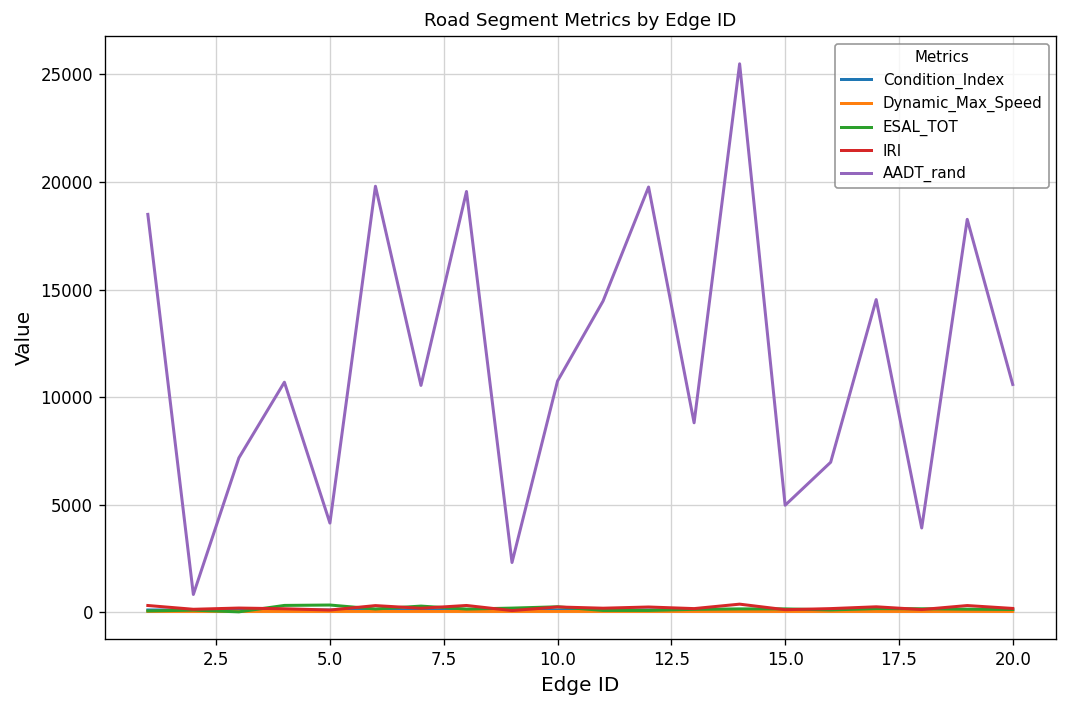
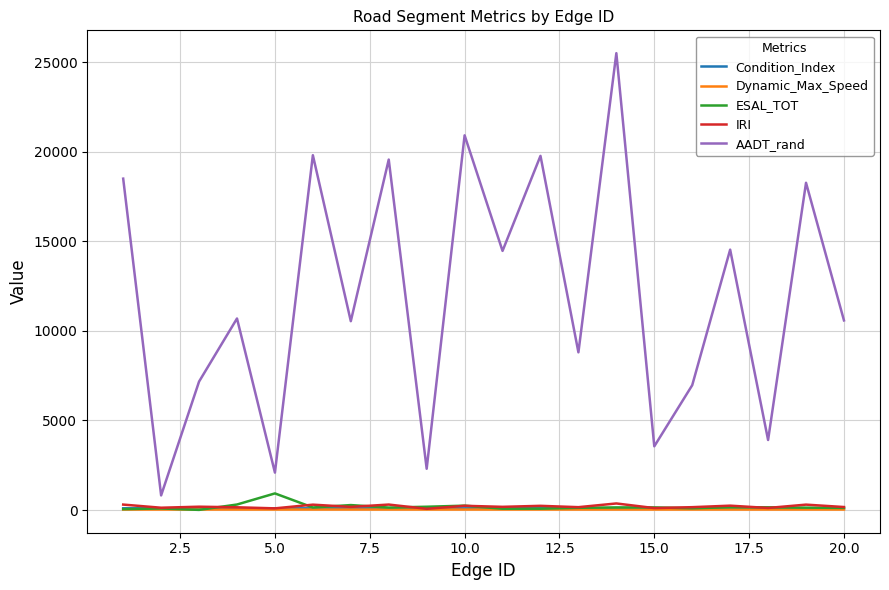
  {
    "ESAL_TOT": {
-     "5.0": 300
+     "5.0": 900
    },
    "AADT_rand": {
-     "5.0": 4100,
-     "10.0": 10700,
-     "15.0": 5000,
+     "5.0": 2100,
+     "10.0": 20900,
+     "15.0": 3600,
      "20.0": 10600
    }
  }
